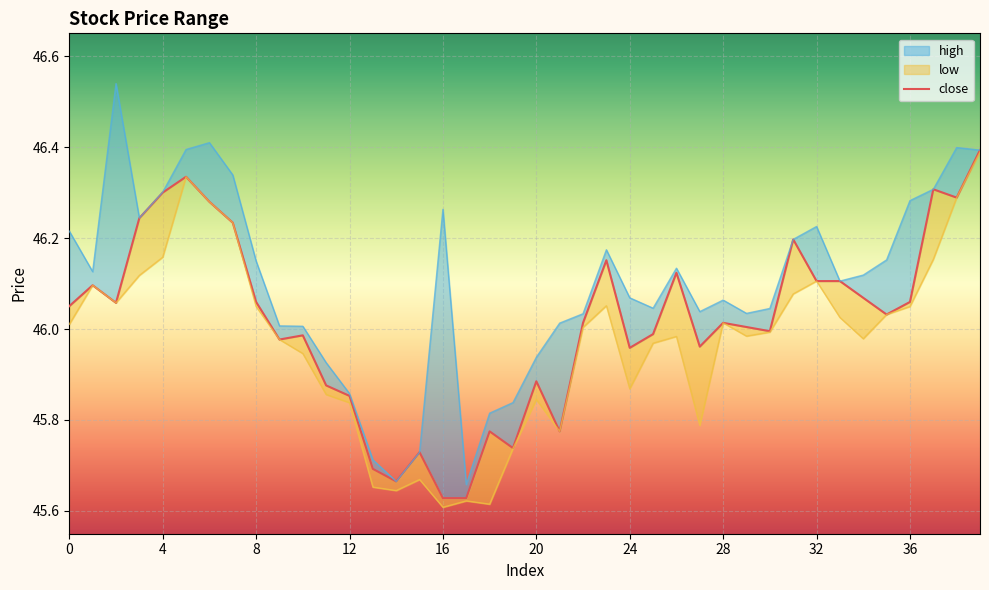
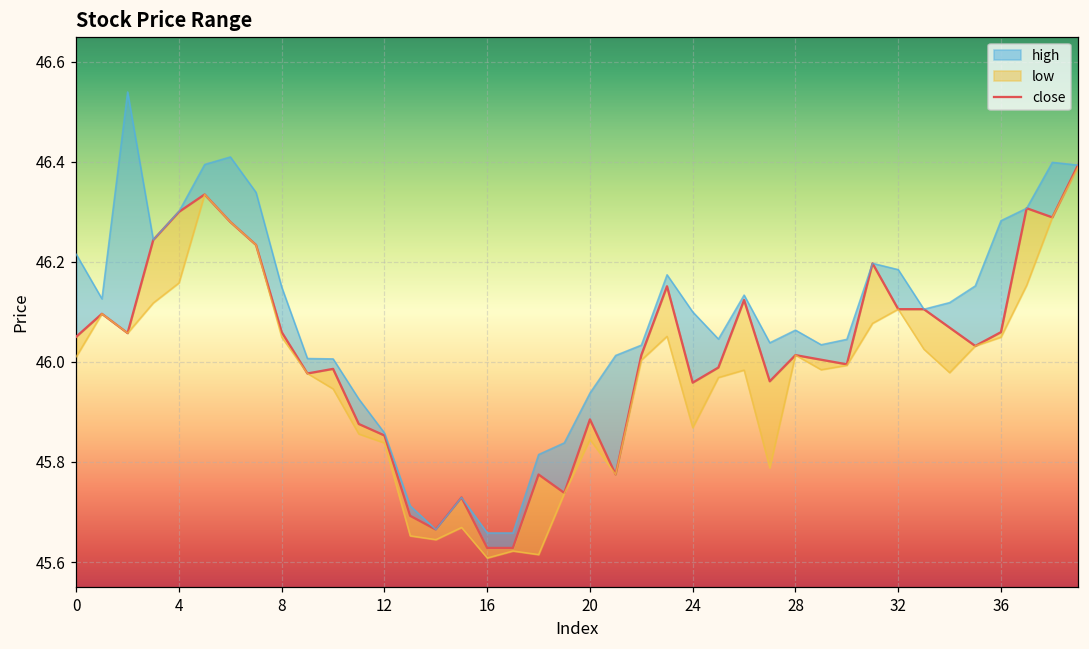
  {
    "high": {
      "0": 46.22,
      "8": 46.15,
-     "16": 46.26,
+     "16": 45.66,
      "20": 45.94,
-     "24": 46.07,
+     "24": 46.10,
      "28": 46.06,
-     "32": 46.23,
+     "32": 46.18,
      "36": 46.28
    }
  }
